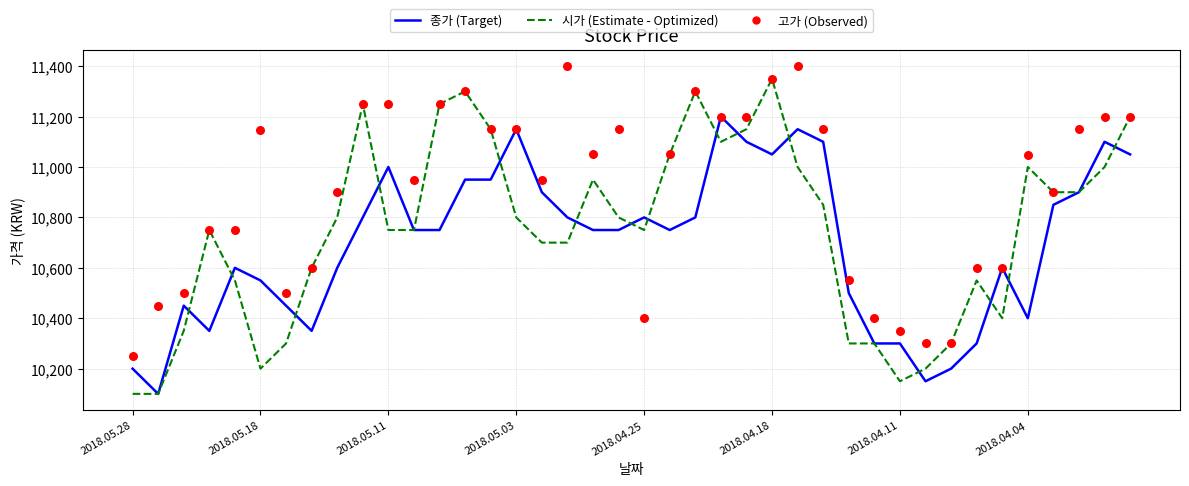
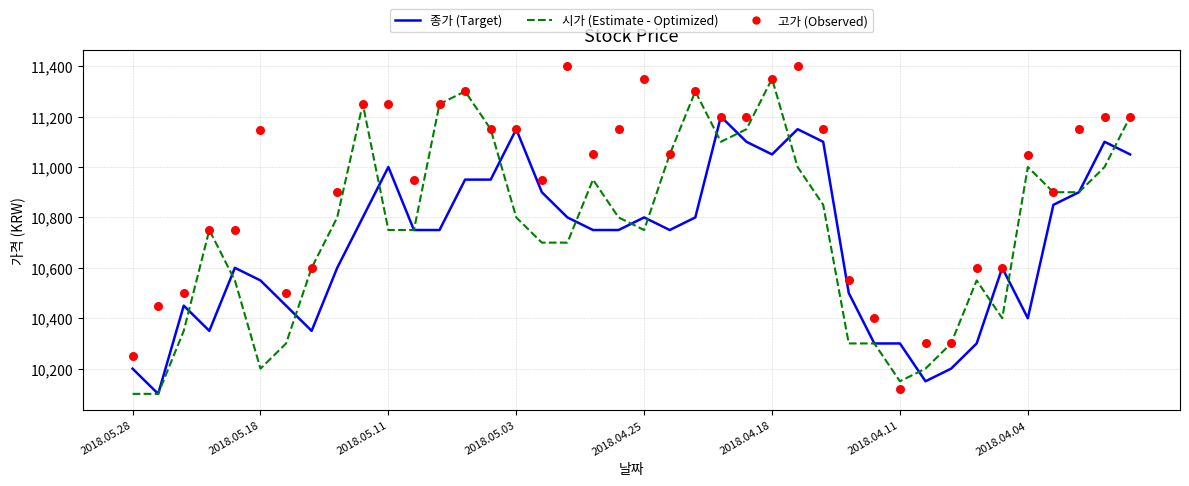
  {
    "고가 (Observed)": {
-     "2018.04.25": "10,400",
-     "2018.04.11": "10,350"
+     "2018.04.25": "11,350",
+     "2018.04.11": "10,120"
    }
  }
